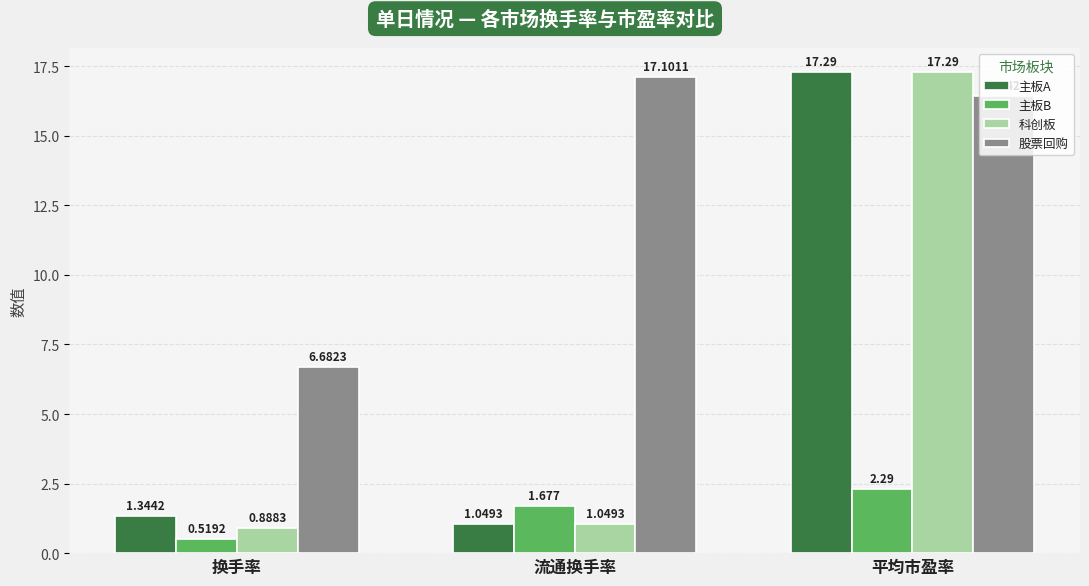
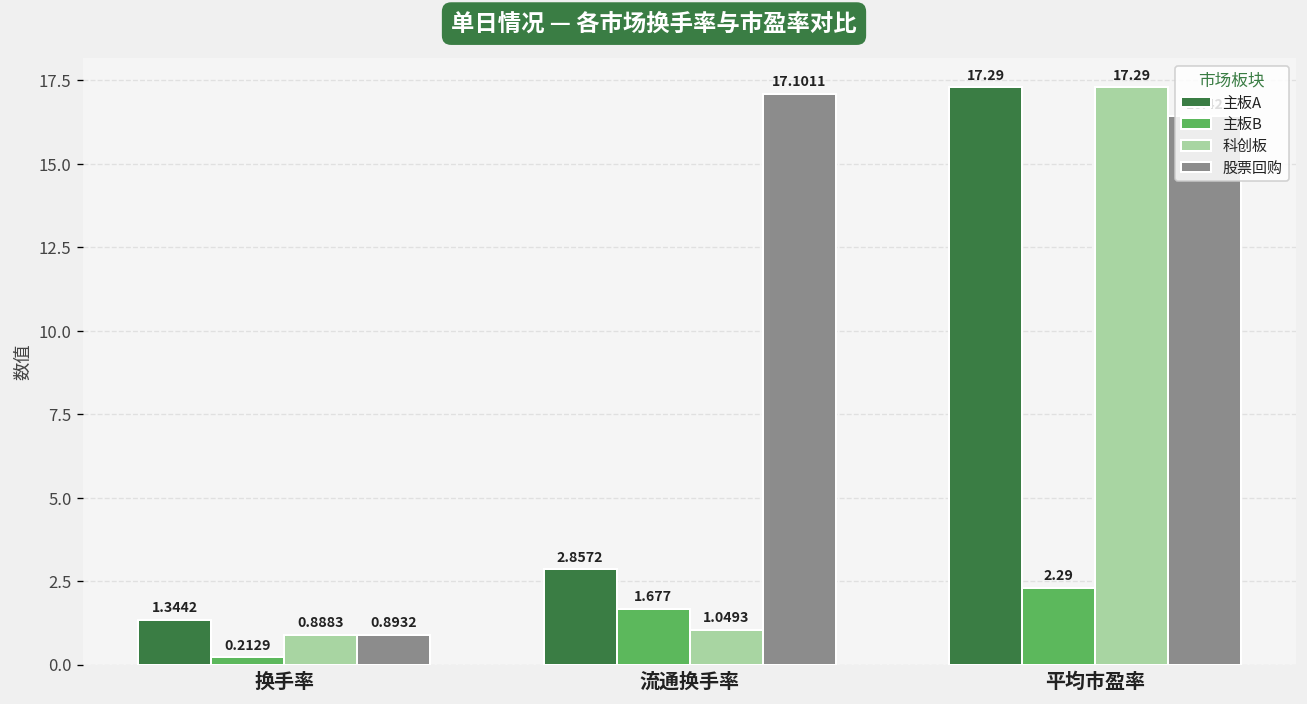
  {
    "主板A": {
      "换手率": 1.3442,
-     "流通换手率": 1.0493,
+     "流通换手率": 2.8572,
      "平均市盈率": 17.29
    },
    "主板B": {
-     "换手率": 0.5192,
+     "换手率": 0.2129,
      "流通换手率": 1.677,
      "平均市盈率": 2.29
    },
    "科创板": {
      "换手率": 0.8883,
      "流通换手率": 1.0493,
      "平均市盈率": 17.29
    },
    "股票回购": {
-     "换手率": 6.6823,
+     "换手率": 0.8932,
      "流通换手率": 17.1011
    }
  }
